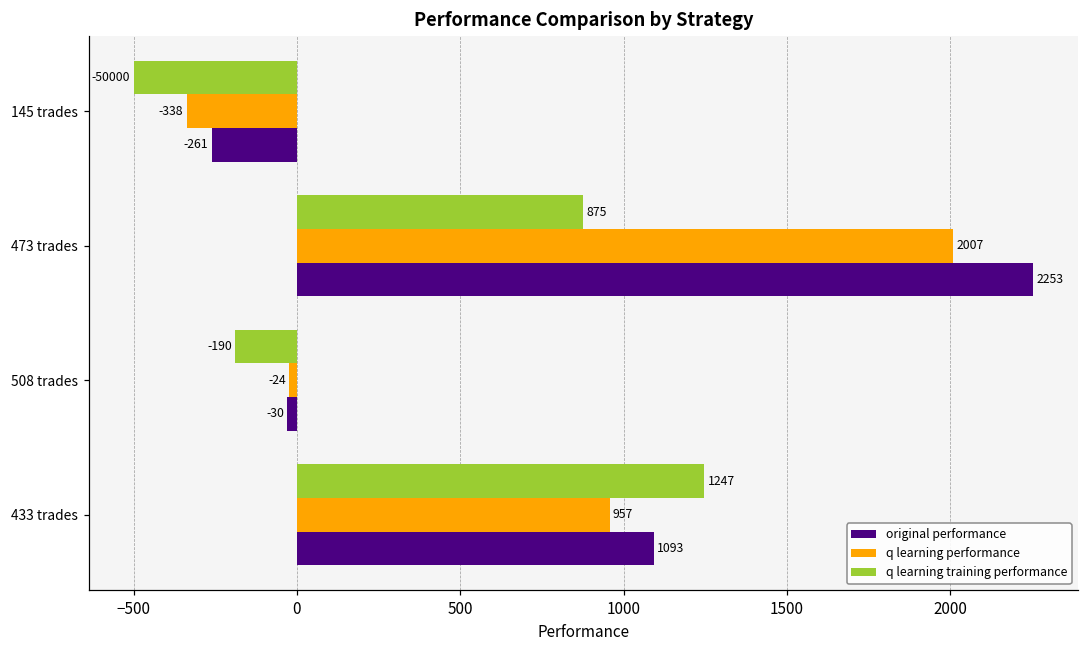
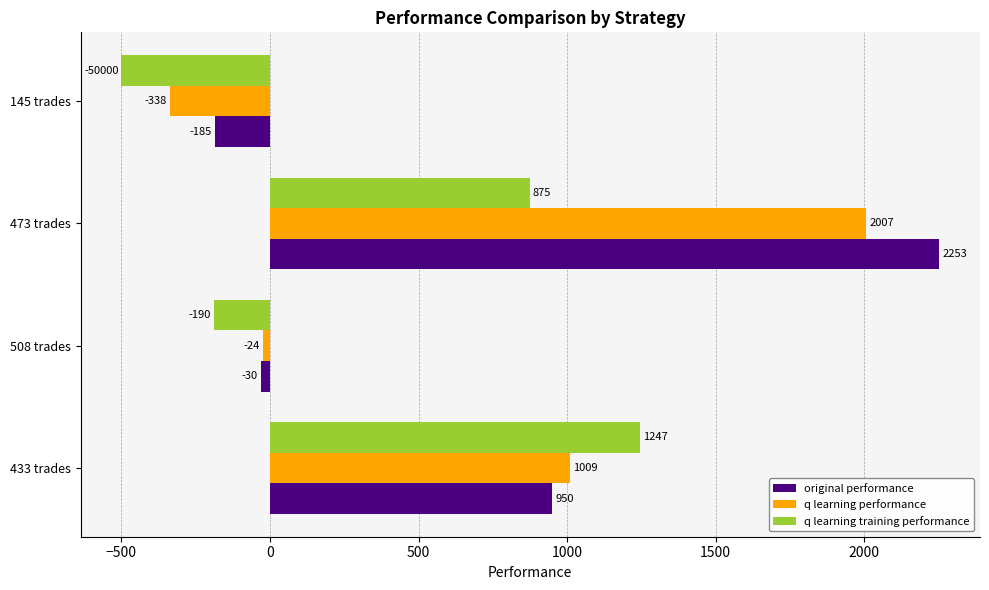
  {
    "original performance": {
-     "145 trades": -261,
+     "145 trades": -185,
      "473 trades": 2253,
      "508 trades": -30,
-     "433 trades": 1093
+     "433 trades": 950
    },
    "q learning performance": {
      "145 trades": -338,
      "473 trades": 2007,
      "508 trades": -24,
-     "433 trades": 957
+     "433 trades": 1009
    },
    "q learning training performance": {
      "473 trades": 875,
      "508 trades": -190,
      "433 trades": 1247
    }
  }
